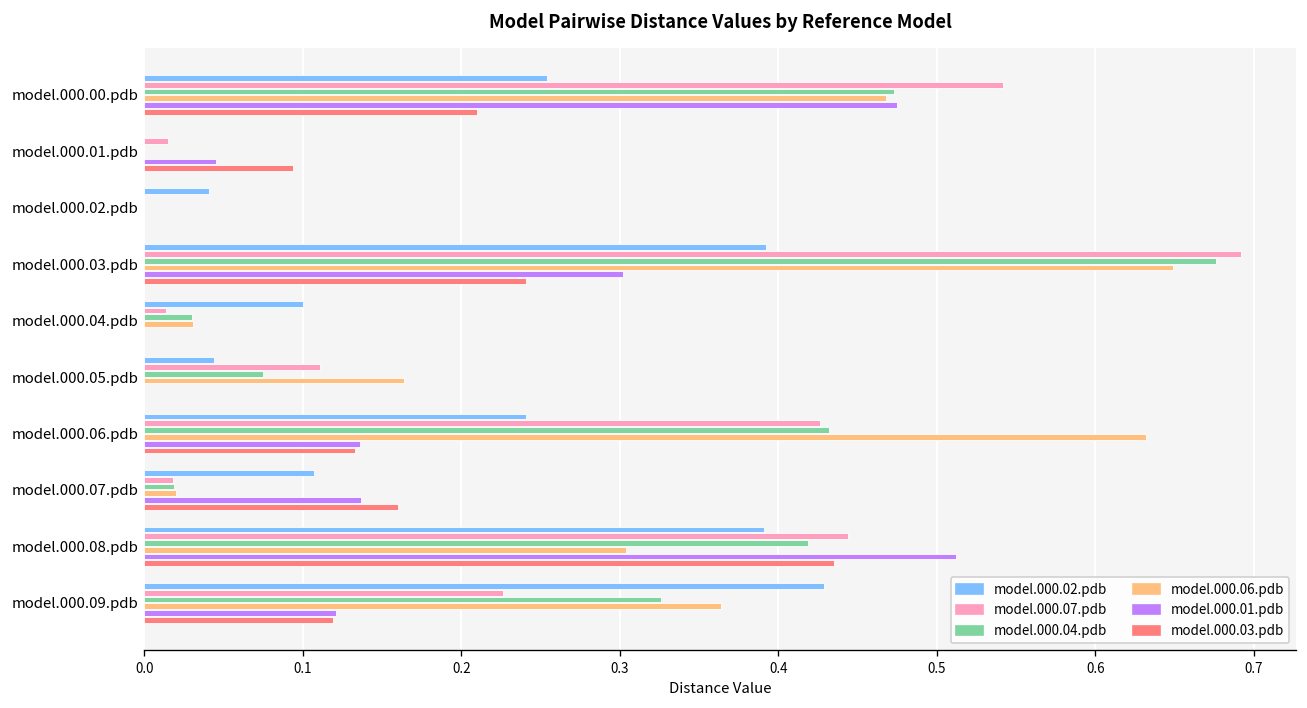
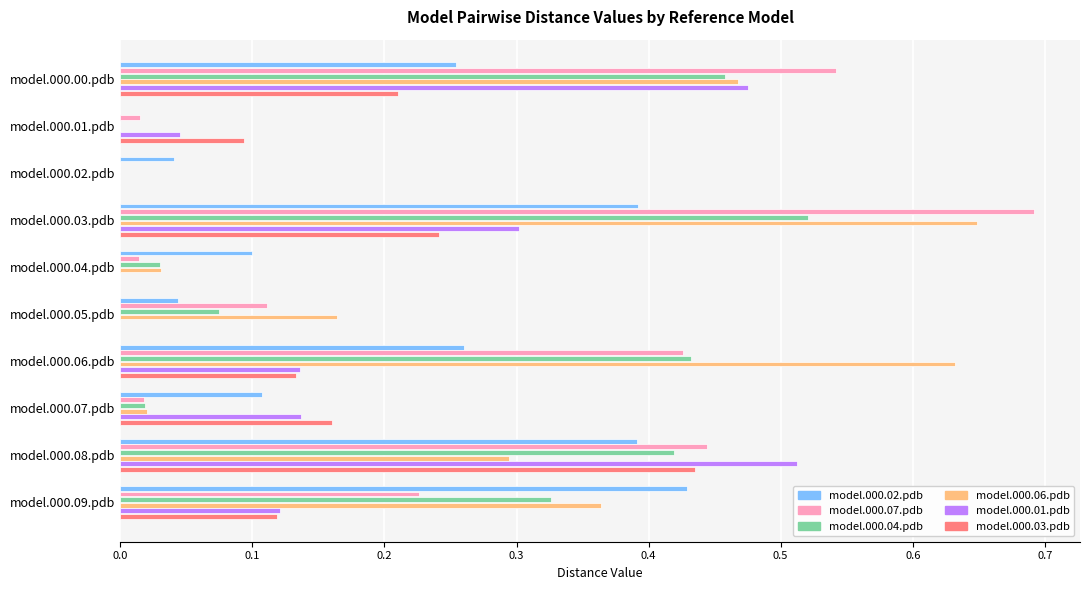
  {
    "model.000.02.pdb": {
      "model.000.00.pdb": 0.254,
      "model.000.01.pdb": 0.000,
      "model.000.02.pdb": 0.041,
      "model.000.03.pdb": 0.392,
      "model.000.04.pdb": 0.100,
      "model.000.05.pdb": 0.044,
-     "model.000.06.pdb": 0.241,
+     "model.000.06.pdb": 0.260,
      "model.000.07.pdb": 0.107,
      "model.000.08.pdb": 0.391,
      "model.000.09.pdb": 0.429
    },
    "model.000.07.pdb": {
      "model.000.00.pdb": 0.542,
      "model.000.01.pdb": 0.015,
      "model.000.02.pdb": 0.000,
      "model.000.03.pdb": 0.692,
      "model.000.04.pdb": 0.014,
      "model.000.05.pdb": 0.111,
      "model.000.06.pdb": 0.426,
      "model.000.07.pdb": 0.018,
      "model.000.08.pdb": 0.444,
      "model.000.09.pdb": 0.226
    },
    "model.000.04.pdb": {
-     "model.000.00.pdb": 0.473,
+     "model.000.00.pdb": 0.458,
      "model.000.01.pdb": 0.000,
      "model.000.02.pdb": 0.000,
-     "model.000.03.pdb": 0.676,
+     "model.000.03.pdb": 0.521,
      "model.000.04.pdb": 0.030,
      "model.000.05.pdb": 0.075,
      "model.000.06.pdb": 0.432,
      "model.000.07.pdb": 0.019,
      "model.000.08.pdb": 0.419,
      "model.000.09.pdb": 0.326
    },
    "model.000.06.pdb": {
      "model.000.00.pdb": 0.468,
      "model.000.01.pdb": 0.000,
      "model.000.02.pdb": 0.000,
      "model.000.03.pdb": 0.649,
      "model.000.04.pdb": 0.031,
      "model.000.05.pdb": 0.164,
      "model.000.06.pdb": 0.632,
      "model.000.07.pdb": 0.020,
-     "model.000.08.pdb": 0.304,
+     "model.000.08.pdb": 0.294,
      "model.000.09.pdb": 0.364
    },
    "model.000.01.pdb": {
      "model.000.00.pdb": 0.475,
      "model.000.01.pdb": 0.045,
      "model.000.02.pdb": 0.000,
      "model.000.03.pdb": 0.302,
      "model.000.04.pdb": 0.000,
      "model.000.05.pdb": 0.000,
      "model.000.06.pdb": 0.136,
      "model.000.07.pdb": 0.137,
      "model.000.08.pdb": 0.512,
      "model.000.09.pdb": 0.121
    },
    "model.000.03.pdb": {
      "model.000.00.pdb": 0.210,
      "model.000.01.pdb": 0.094,
      "model.000.02.pdb": 0.000,
      "model.000.03.pdb": 0.241,
      "model.000.04.pdb": 0.000,
      "model.000.05.pdb": 0.000,
      "model.000.06.pdb": 0.133,
      "model.000.07.pdb": 0.160,
      "model.000.08.pdb": 0.435,
      "model.000.09.pdb": 0.119
    }
  }
